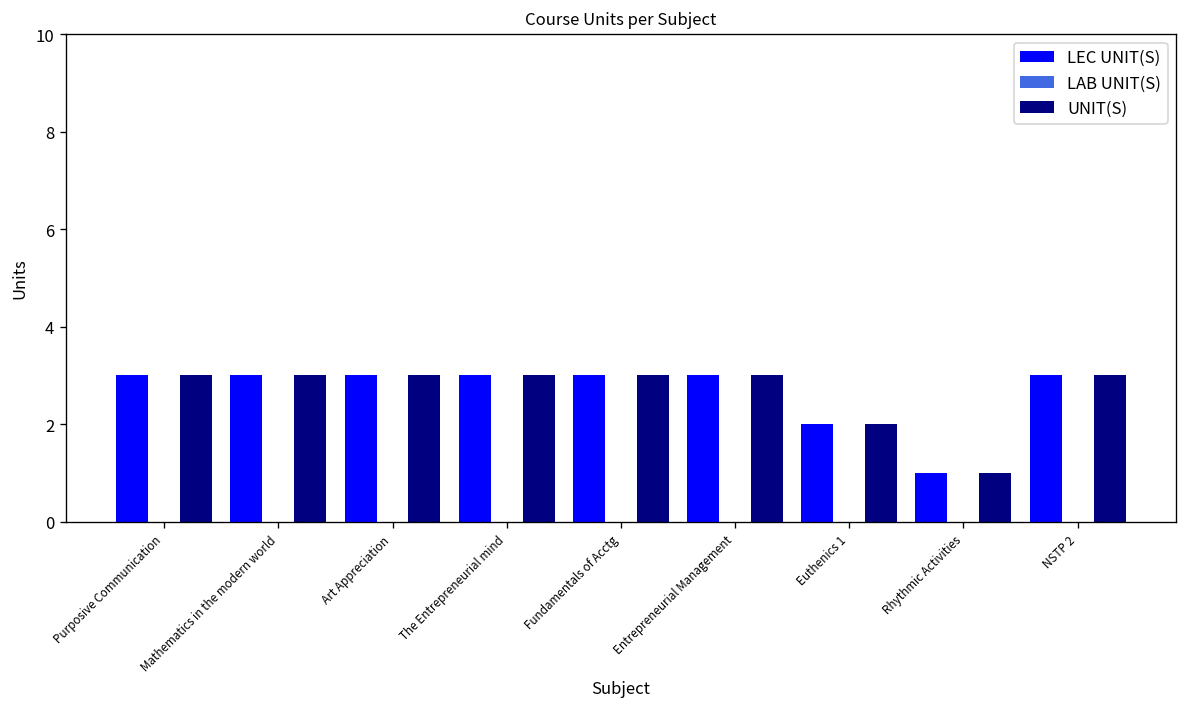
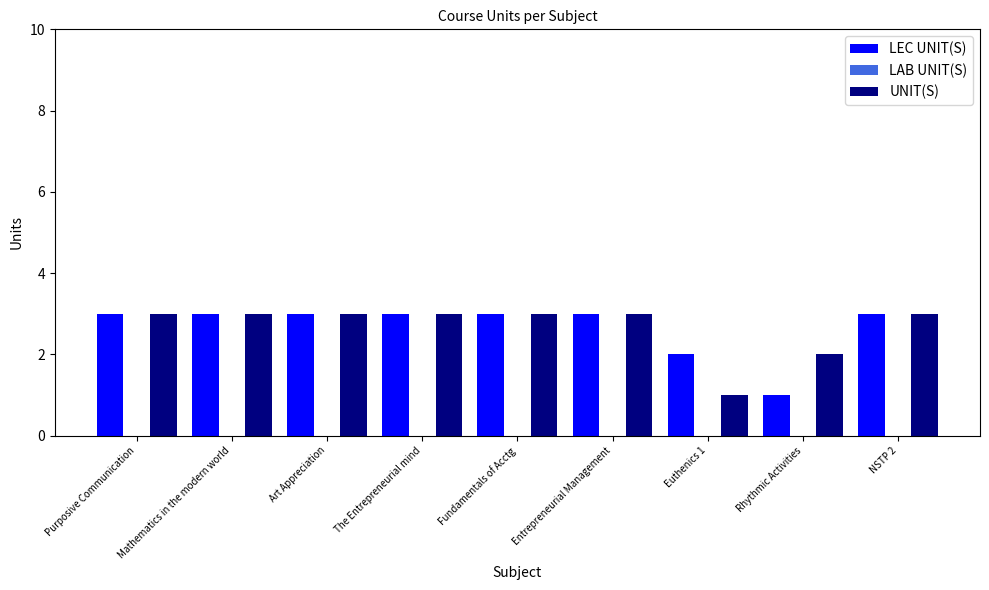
  {
    "LEC UNIT(S)": {
      "Purposive Communication": 3,
      "Mathematics in the modern world": 3,
      "Art Appreciation": 3,
      "The Entrepreneurial mind": 3,
      "Fundamentals of Acctg": 3,
      "Entrepreneurial Management": 3,
      "Euthenics 1": 2,
      "Rhythmic Activities": 1,
      "NSTP 2": 3
    },
    "LAB UNIT(S)": {
      "Purposive Communication": 0,
      "Mathematics in the modern world": 0,
      "Art Appreciation": 0,
      "The Entrepreneurial mind": 0,
      "Fundamentals of Acctg": 0,
      "Entrepreneurial Management": 0,
      "Euthenics 1": 0,
      "Rhythmic Activities": 0,
      "NSTP 2": 0
    },
    "UNIT(S)": {
      "Purposive Communication": 3,
      "Mathematics in the modern world": 3,
      "Art Appreciation": 3,
      "The Entrepreneurial mind": 3,
      "Fundamentals of Acctg": 3,
      "Entrepreneurial Management": 3,
-     "Euthenics 1": 2,
-     "Rhythmic Activities": 1,
+     "Euthenics 1": 1,
+     "Rhythmic Activities": 2,
      "NSTP 2": 3
    }
  }
